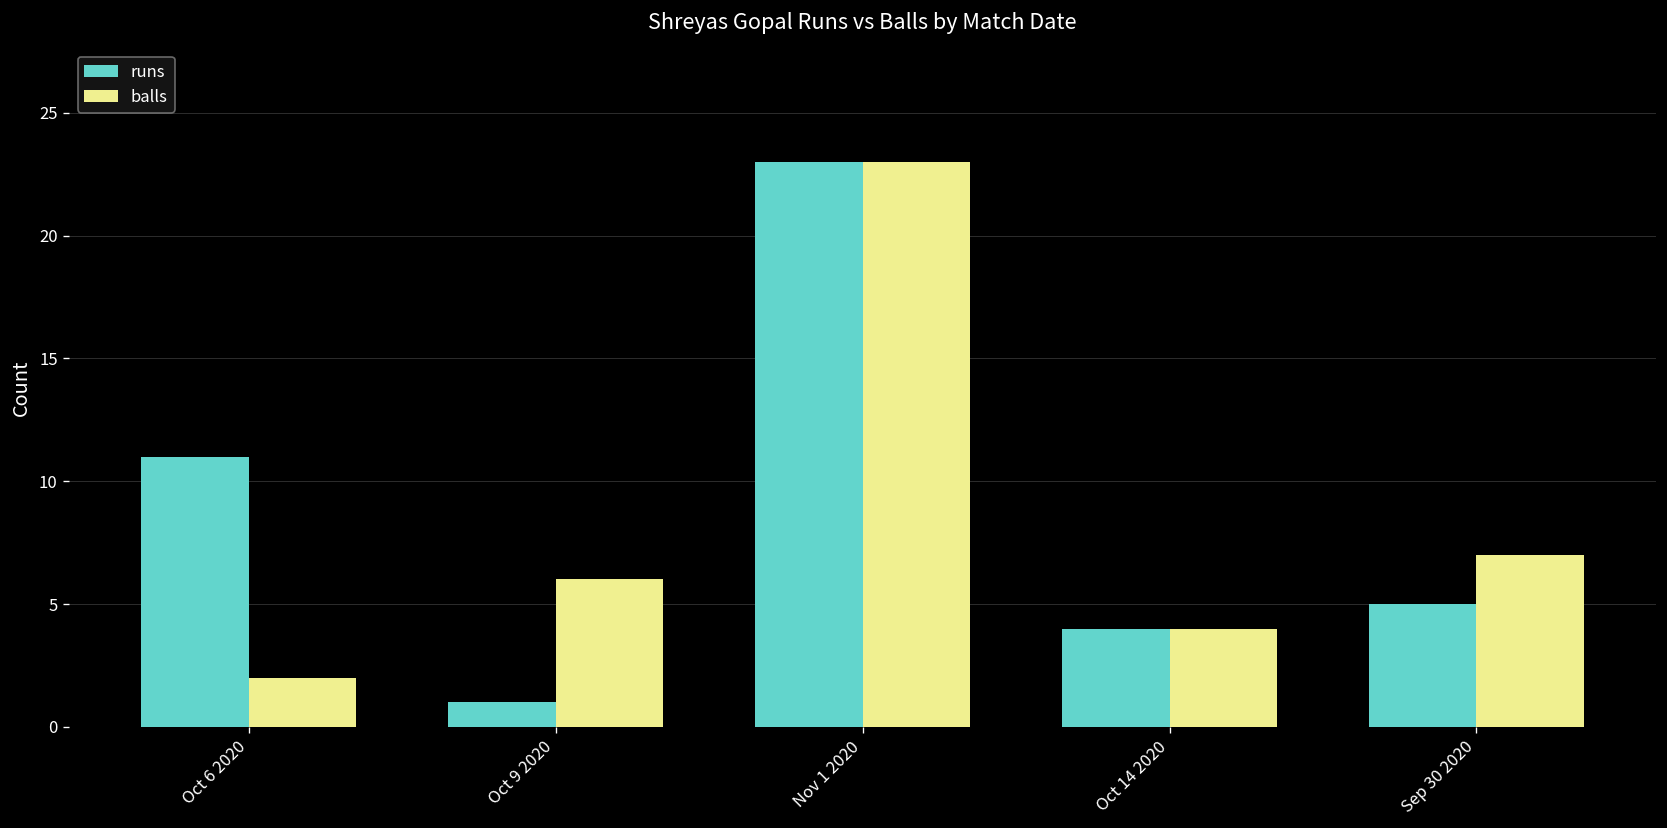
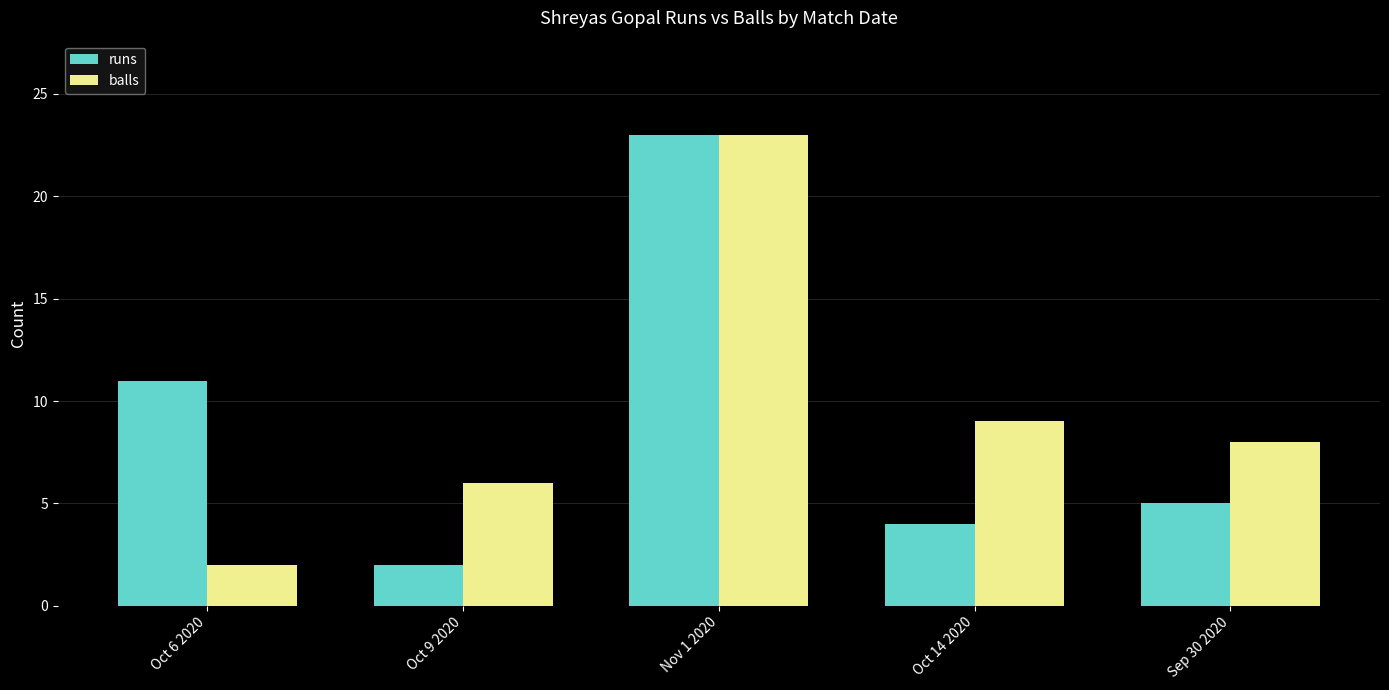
  {
    "runs": {
      "Oct 6 2020": 11,
-     "Oct 9 2020": 1,
+     "Oct 9 2020": 2,
      "Nov 1 2020": 23,
      "Oct 14 2020": 4,
      "Sep 30 2020": 5
    },
    "balls": {
      "Oct 6 2020": 2,
      "Oct 9 2020": 6,
      "Nov 1 2020": 23,
-     "Oct 14 2020": 4,
-     "Sep 30 2020": 7
+     "Oct 14 2020": 9,
+     "Sep 30 2020": 8
    }
  }
